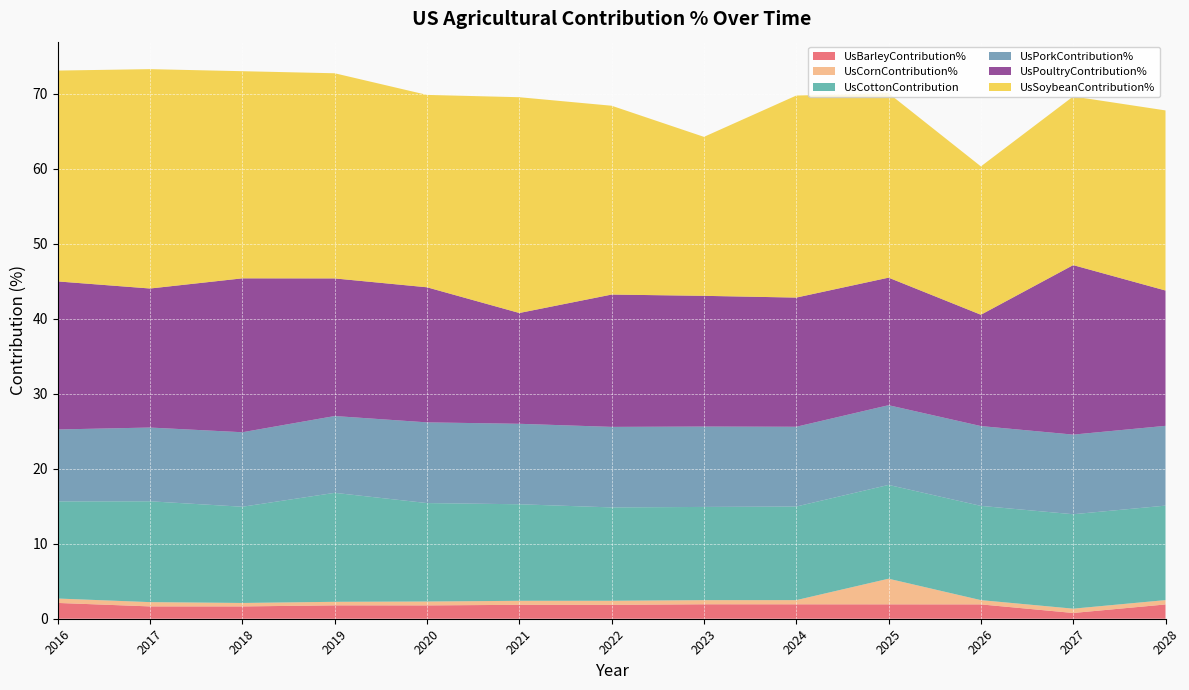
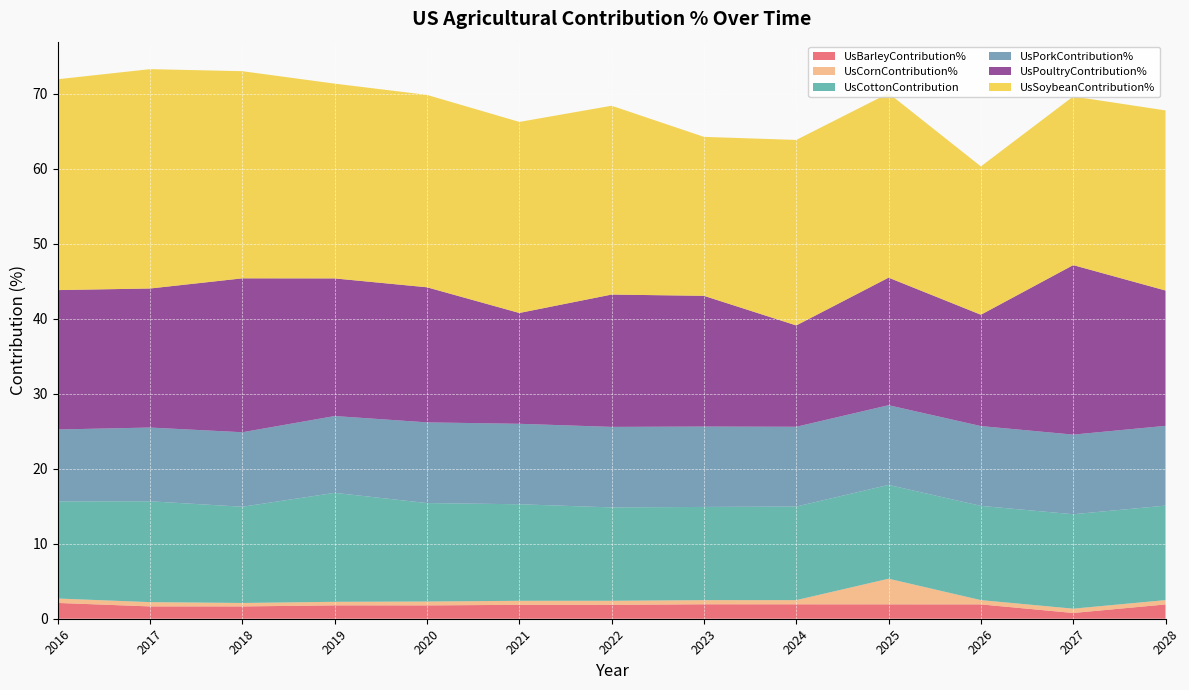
  {
    "UsBarleyContribution%": {
      "2016": 2,
      "2017": 2,
      "2018": 2,
      "2019": 2,
      "2020": 2,
      "2021": 2,
      "2022": 2,
      "2023": 2,
      "2024": 2,
      "2025": 2,
      "2026": 2,
      "2027": 1,
      "2028": 2
    },
    "UsCornContribution%": {
      "2016": 1,
      "2017": 1,
      "2018": 0,
      "2019": 0,
      "2020": 1,
      "2021": 1,
      "2022": 1,
      "2023": 1,
      "2024": 1,
      "2025": 3,
      "2026": 1,
      "2027": 1,
      "2028": 1
    },
    "UsPoultryContribution%": {
-     "2016": 20,
+     "2016": 19,
      "2017": 19,
      "2018": 21,
      "2019": 18,
      "2020": 18,
      "2021": 15,
      "2022": 18,
      "2023": 17,
-     "2024": 17,
+     "2024": 14,
      "2025": 17,
      "2026": 15,
      "2027": 23,
      "2028": 18
    },
    "UsSoybeanContribution%": {
      "2016": 28,
      "2017": 29,
      "2018": 28,
-     "2019": 27,
+     "2019": 26,
      "2020": 26,
-     "2021": 29,
+     "2021": 25,
      "2022": 25,
      "2023": 21,
-     "2024": 27,
+     "2024": 25,
      "2026": 20,
      "2028": 24
    }
  }
